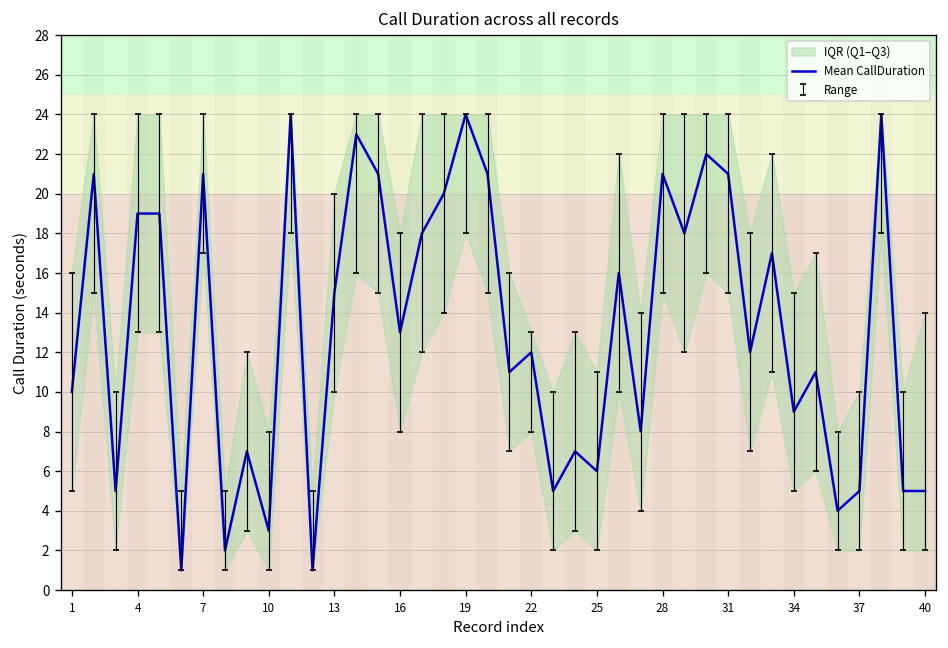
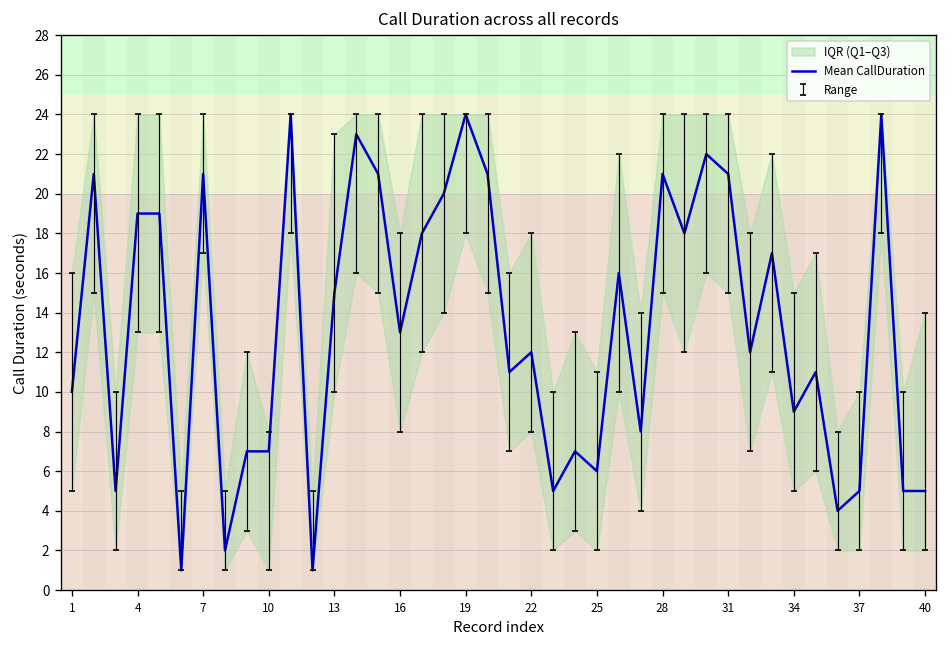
  {
    "Mean CallDuration": {
      "1": 10,
      "4": 19,
      "7": 21,
-     "10": 3,
+     "10": 7,
      "13": 15,
      "16": 13,
      "22": 12,
      "25": 6,
      "28": 21,
      "31": 21,
      "34": 9,
      "37": 5,
      "40": 5
    },
    "IQR (Q1–Q3)": {
      "1": 16,
      "4": 24,
      "7": 24,
      "10": 8,
-     "13": 20,
+     "13": 23,
      "16": 18,
-     "22": 13,
+     "22": 18,
      "25": 11,
      "28": 24,
      "31": 24,
      "34": 15,
      "37": 10,
      "40": 14
    }
  }
